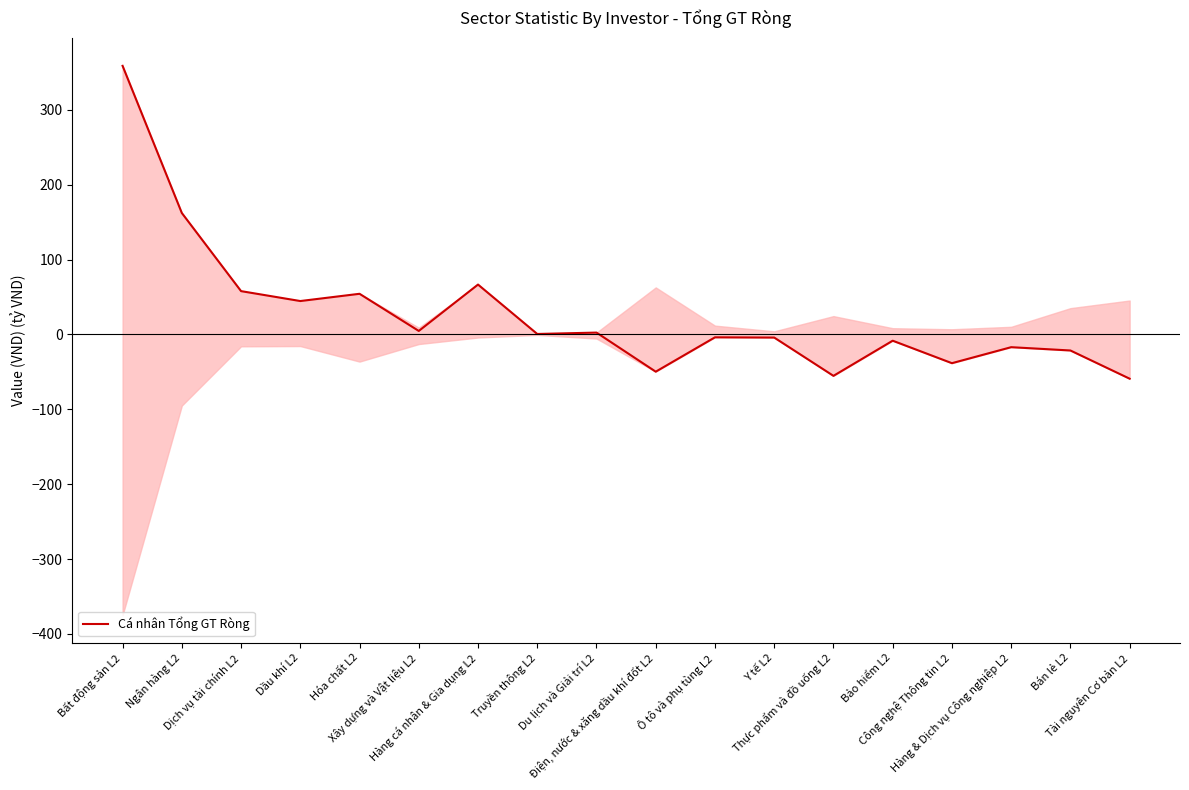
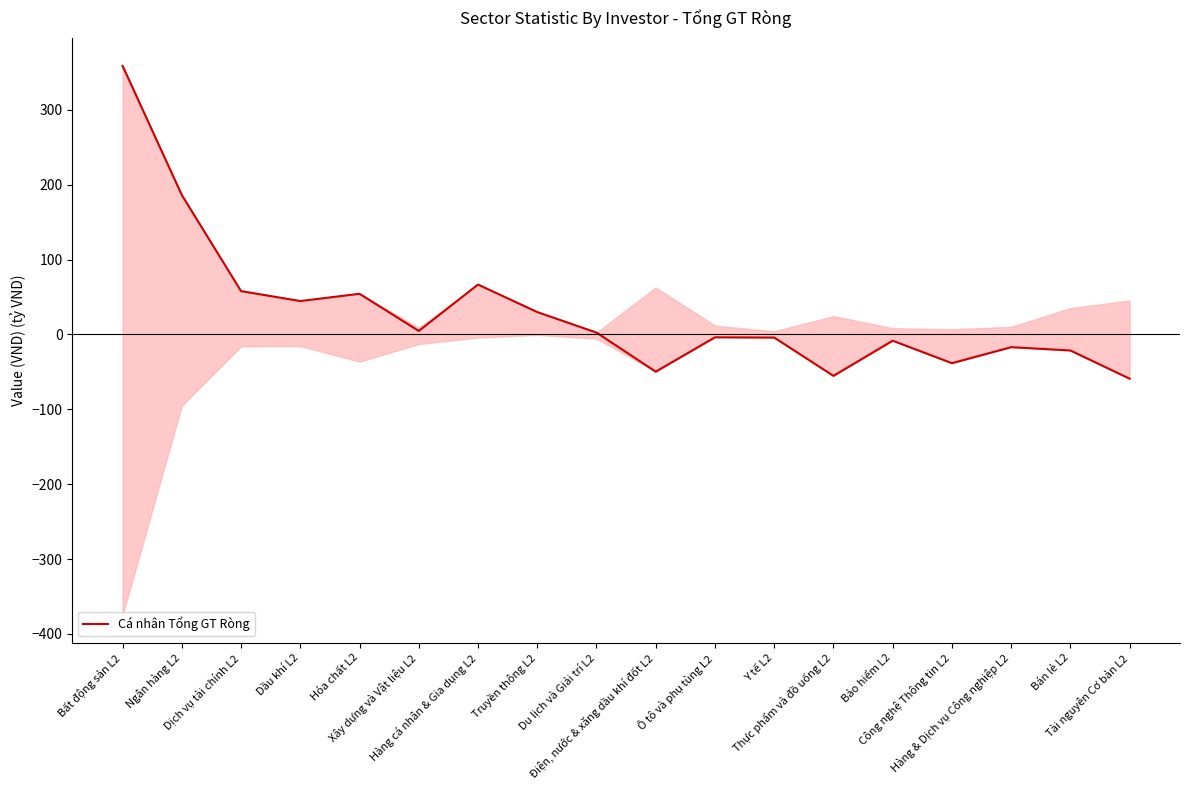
  {
    "Cá nhân Tổng GT Ròng": {
-     "Ngân hàng L2": 160,
+     "Ngân hàng L2": 190,
      "Xây dựng và Vật liệu L2": 0,
-     "Truyền thông L2": 0,
+     "Truyền thông L2": 30,
      "Điện, nước & xăng dầu khí đốt L2": -50,
      "Ô tô và phụ tùng L2": 0,
      "Y tế L2": 0,
      "Thực phẩm và đồ uống L2": -60,
      "Bảo hiểm L2": -10,
      "Công nghệ Thông tin L2": -40,
      "Hàng & Dịch vụ Công nghiệp L2": -20,
      "Bán lẻ L2": -20,
      "Tài nguyên Cơ bản L2": -60
    }
  }
